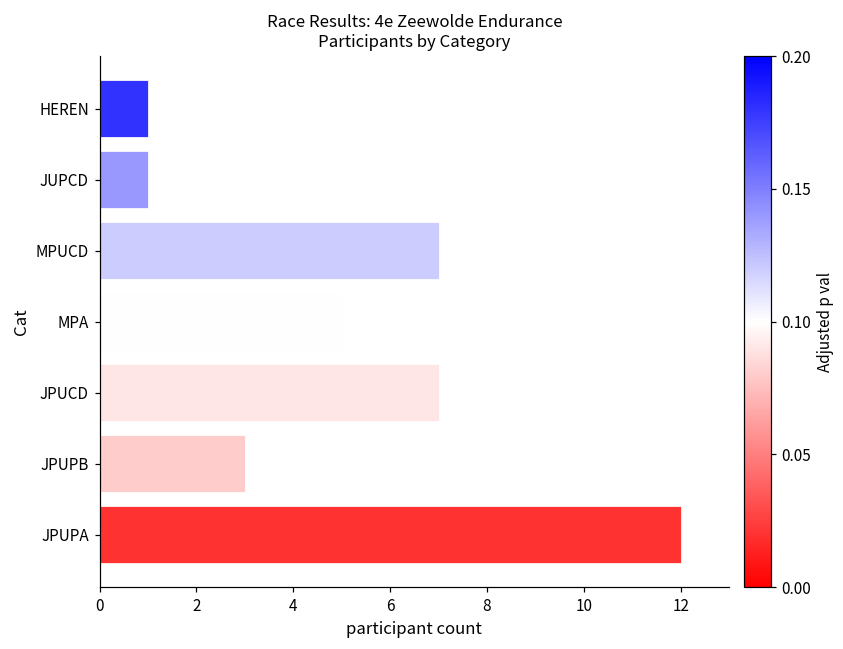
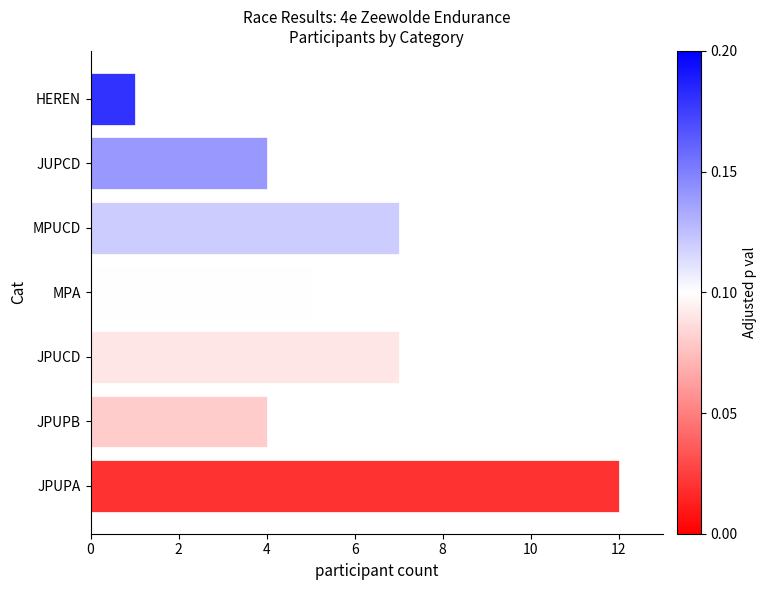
  {
    "HEREN": 1,
-   "JUPCD": 1,
+   "JUPCD": 4,
    "MPUCD": 7,
    "MPA": 5,
    "JPUCD": 7,
-   "JPUPB": 3,
+   "JPUPB": 4,
    "JPUPA": 12
  }
